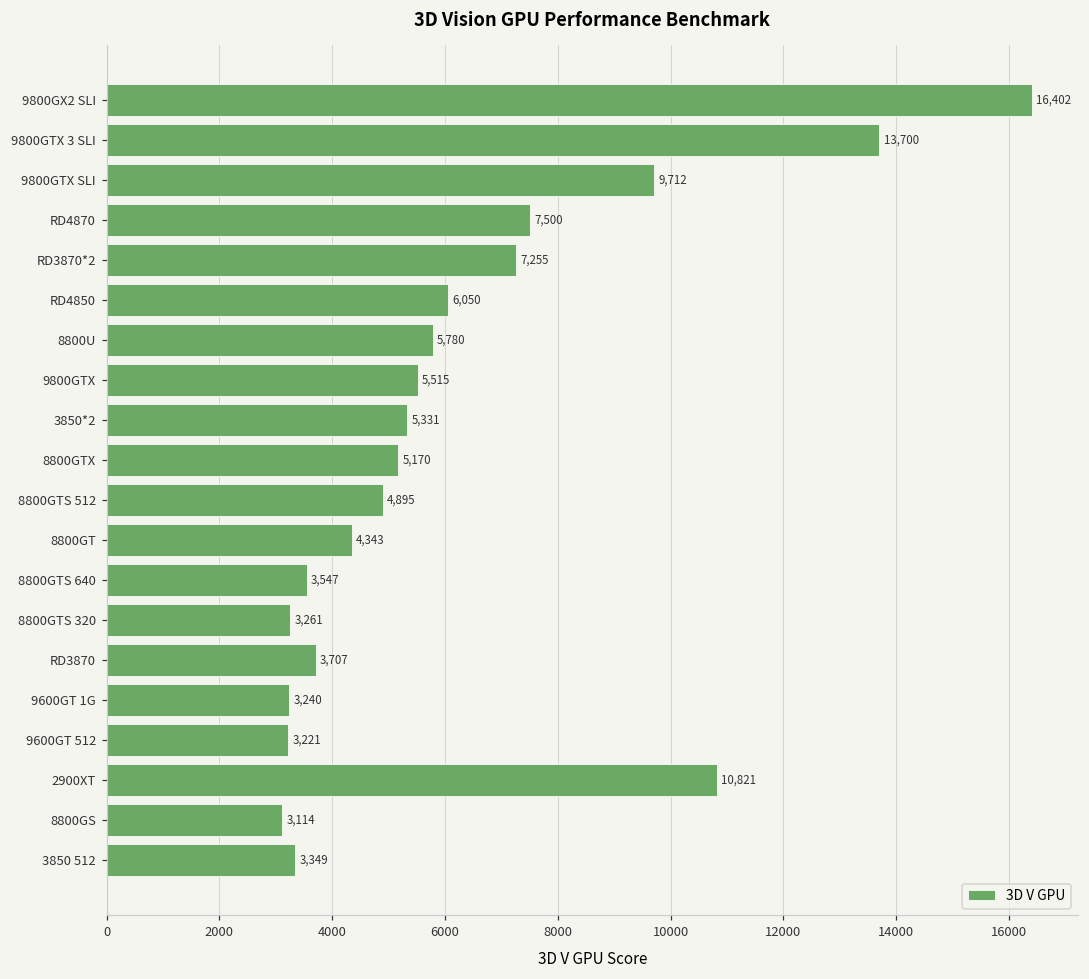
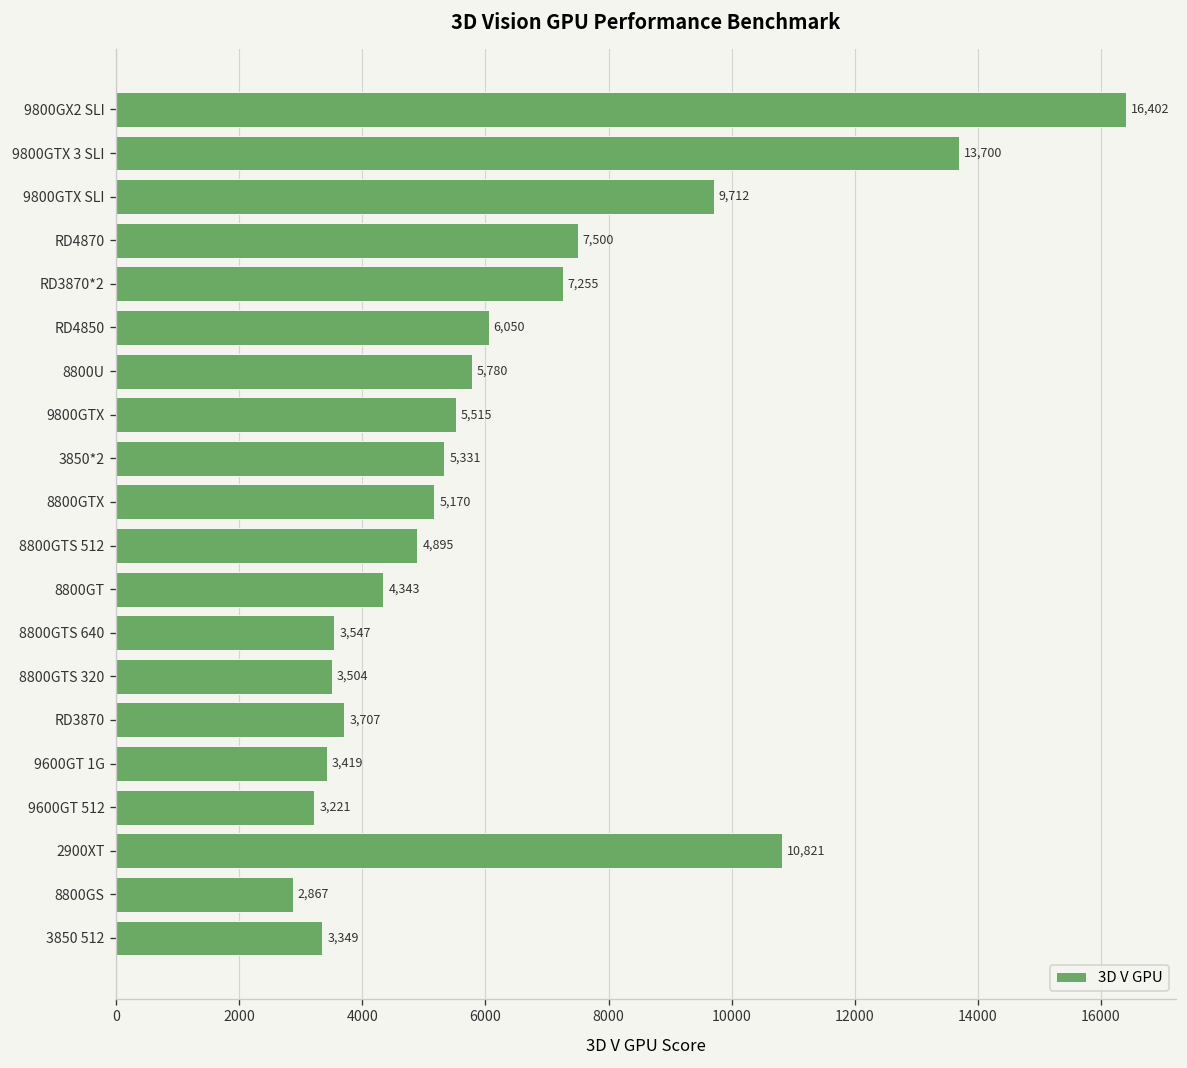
  {
    "9800GX2 SLI": "16,402",
    "9800GTX 3 SLI": "13,700",
    "9800GTX SLI": "9,712",
    "RD4870": "7,500",
    "RD3870*2": "7,255",
    "RD4850": "6,050",
    "8800U": "5,780",
    "9800GTX": "5,515",
    "3850*2": "5,331",
    "8800GTX": "5,170",
    "8800GTS 512": "4,895",
    "8800GT": "4,343",
    "8800GTS 640": "3,547",
-   "8800GTS 320": "3,261",
+   "8800GTS 320": "3,504",
    "RD3870": "3,707",
-   "9600GT 1G": "3,240",
+   "9600GT 1G": "3,419",
    "9600GT 512": "3,221",
    "2900XT": "10,821",
-   "8800GS": "3,114",
+   "8800GS": "2,867",
    "3850 512": "3,349"
  }
